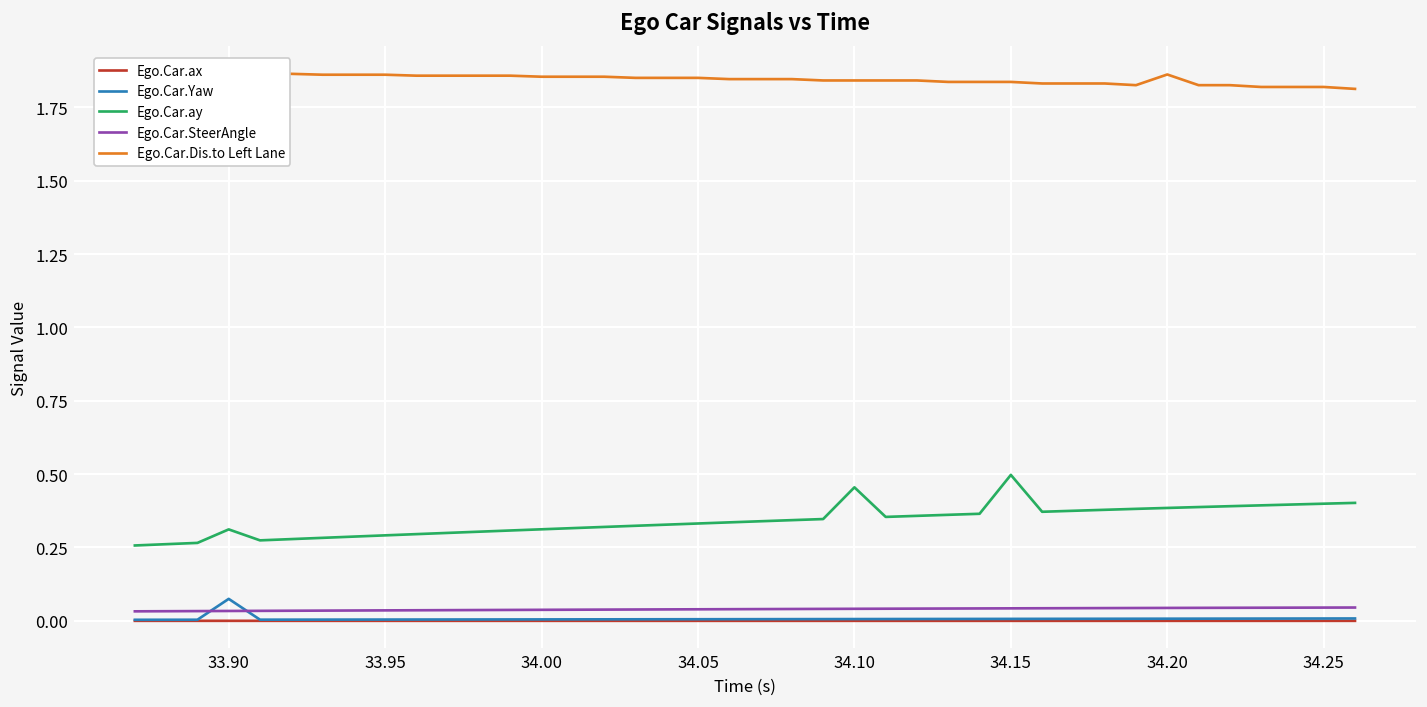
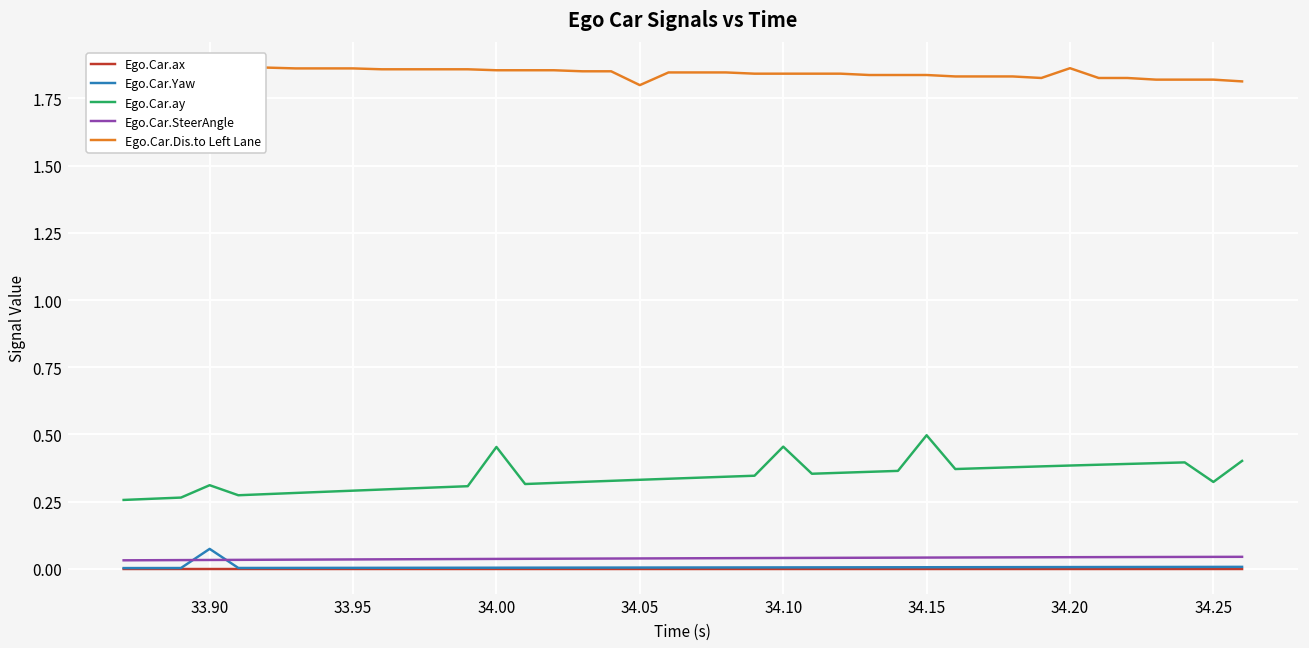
  {
    "Ego.Car.ax": {
      "33.90": 0.00
    },
    "Ego.Car.Yaw": {
      "33.90": 0.07
    },
    "Ego.Car.ay": {
      "33.90": 0.31,
      "33.95": 0.29,
-     "34.00": 0.31,
+     "34.00": 0.45,
      "34.05": 0.33,
      "34.10": 0.45,
      "34.15": 0.50,
      "34.20": 0.38,
-     "34.25": 0.40
+     "34.25": 0.32
    },
    "Ego.Car.SteerAngle": {
      "33.90": 0.03,
      "33.95": 0.04,
      "34.00": 0.04,
      "34.05": 0.04,
      "34.10": 0.04,
      "34.15": 0.04,
      "34.20": 0.04,
      "34.25": 0.04
    },
    "Ego.Car.Dis.to Left Lane": {
      "33.95": 1.86,
      "34.00": 1.85,
-     "34.05": 1.85,
+     "34.05": 1.80,
      "34.10": 1.84,
      "34.15": 1.84,
      "34.20": 1.86,
      "34.25": 1.82
    }
  }
